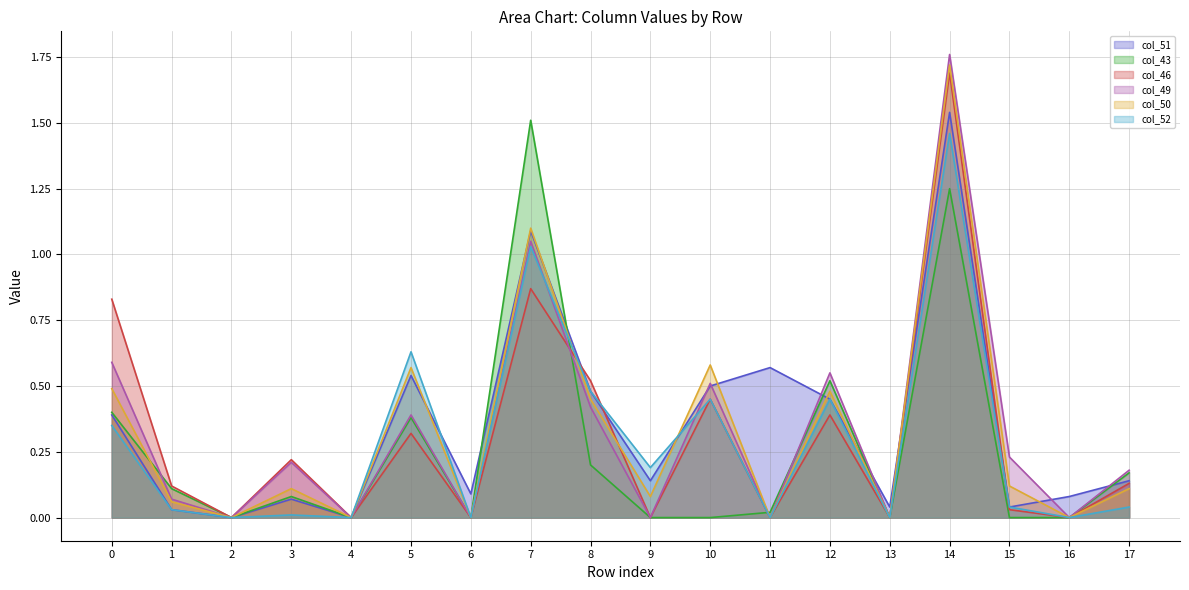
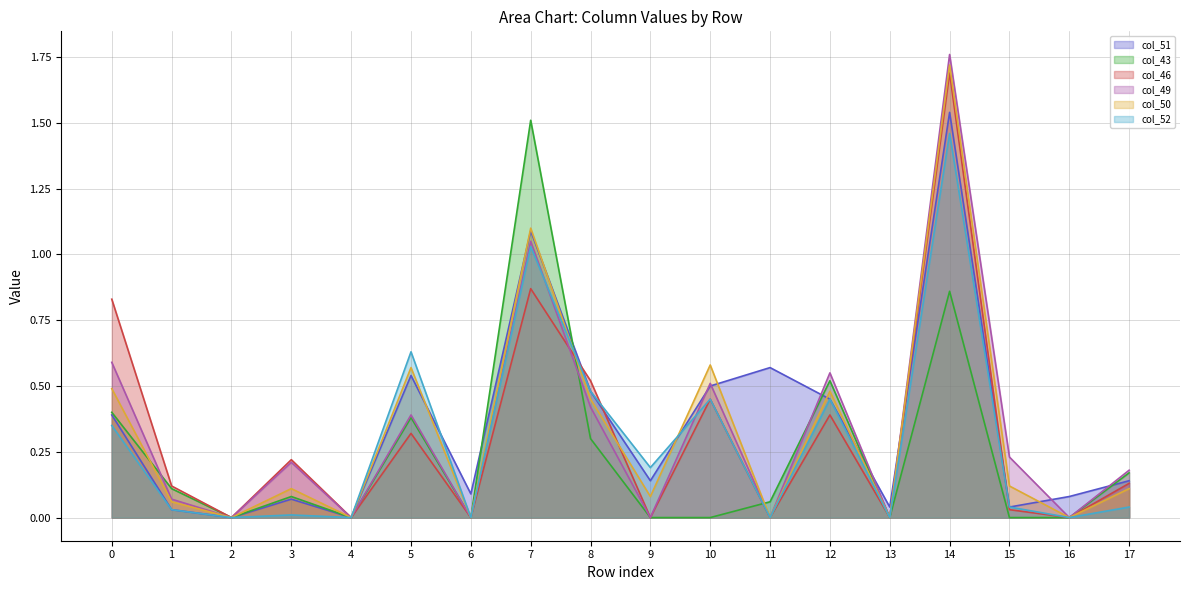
  {
    "col_43": {
      "0": 0.40,
      "1": 0.11,
      "3": 0.08,
      "5": 0.38,
      "7": 1.51,
-     "8": 0.2,
+     "8": 0.3,
      "10": 0.00,
-     "11": 0.02,
+     "11": 0.06,
      "12": 0.52,
-     "14": 1.25,
+     "14": 0.86,
      "15": 0.00,
      "17": 0.17
    }
  }
